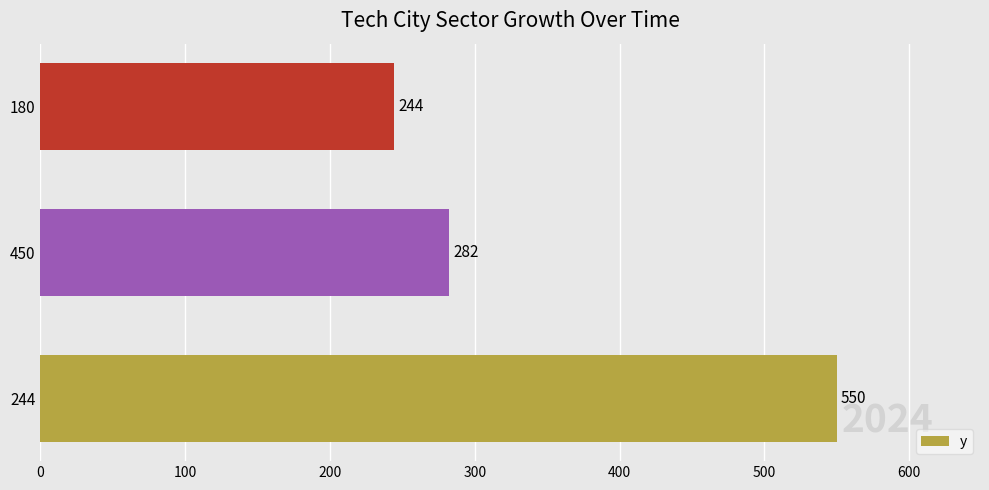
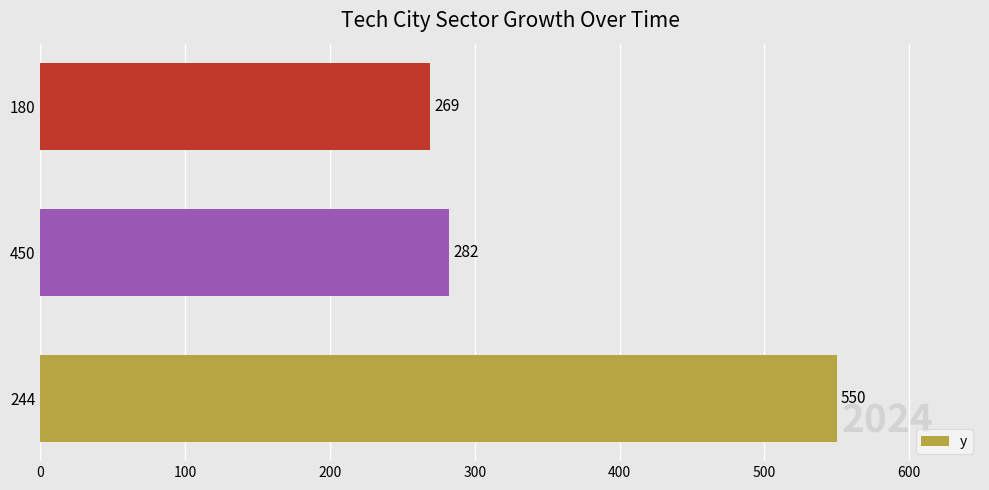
  {
-   "180": 244,
+   "180": 269,
    "450": 282,
    "244": 550
  }
